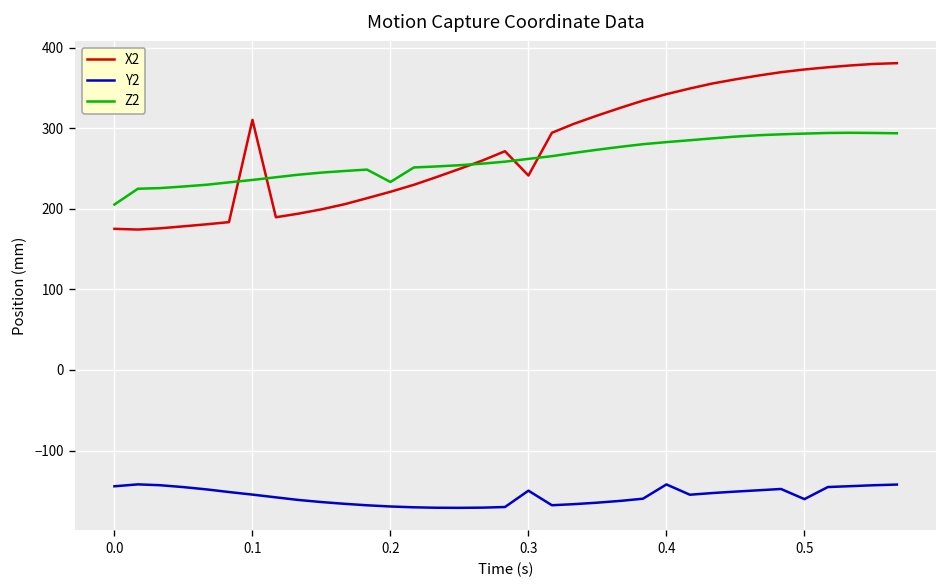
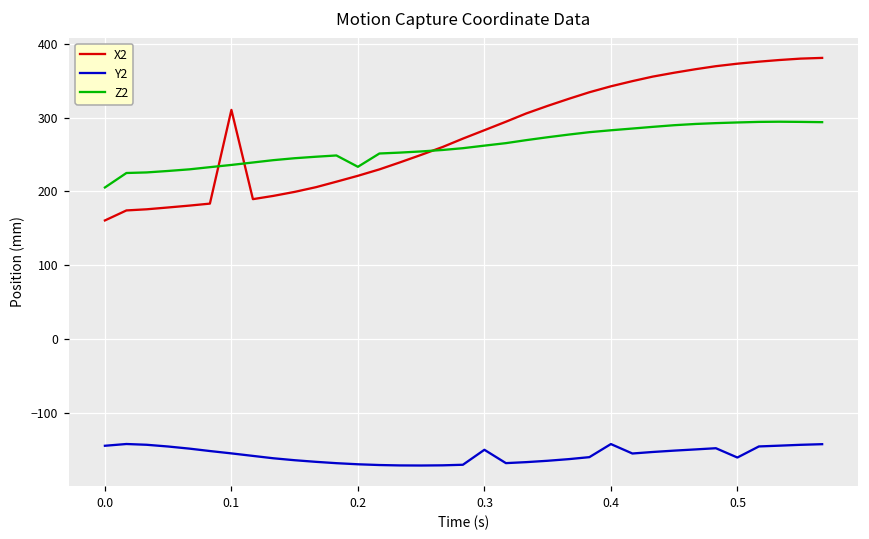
  {
    "X2": {
-     "0.0": 180,
+     "0.0": 160,
      "0.1": 310,
      "0.2": 220,
-     "0.3": 240,
+     "0.3": 280,
      "0.4": 340,
      "0.5": 370
    },
    "Y2": {
      "0.0": -140,
      "0.1": -150,
      "0.2": -170,
      "0.3": -150,
      "0.4": -140,
      "0.5": -160
    },
    "Z2": {
      "0.0": 210,
      "0.1": 240,
      "0.2": 230,
      "0.3": 260,
      "0.4": 280,
      "0.5": 290
    }
  }
